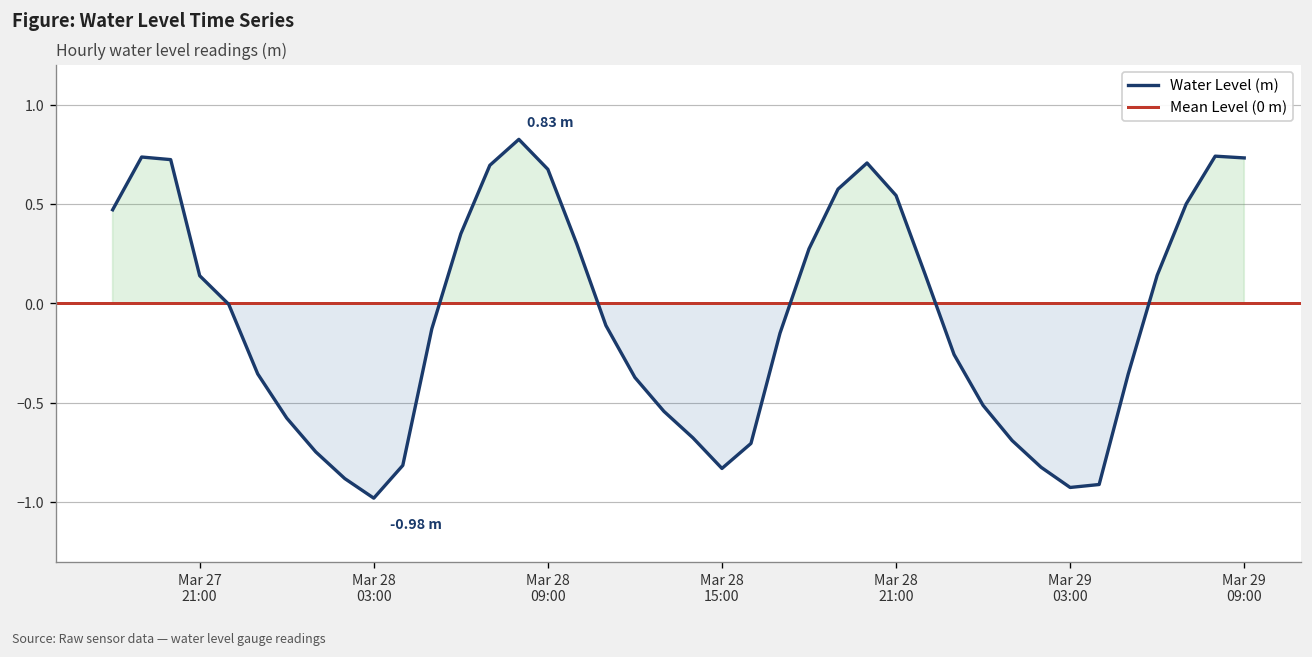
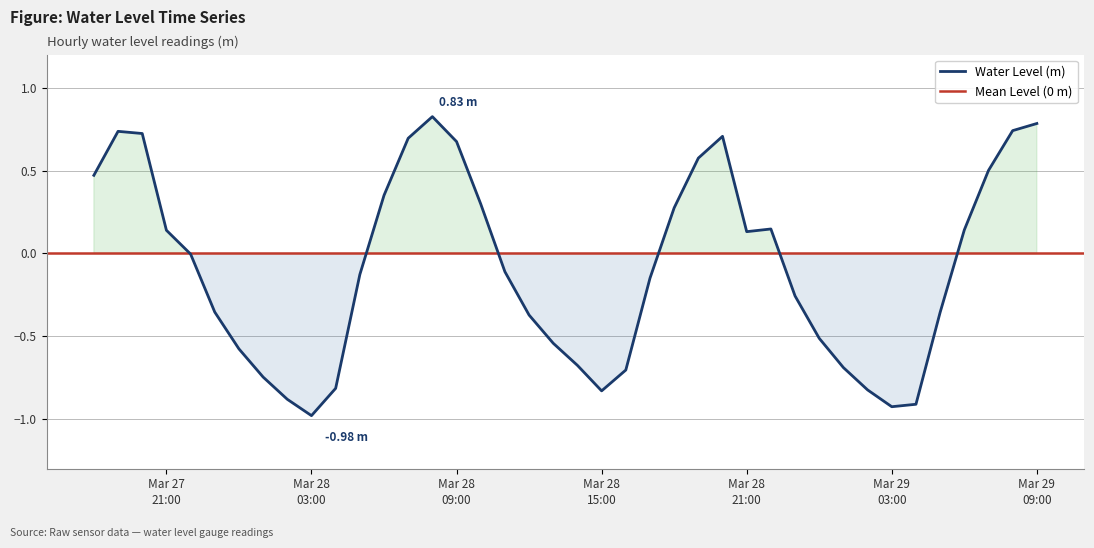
  {
    "Mar 27 21:00": 0.14,
    "Mar 28 09:00": 0.67,
    "Mar 28 15:00": -0.83,
-   "Mar 28 21:00": 0.54,
+   "Mar 28 21:00": 0.13,
    "Mar 29 03:00": -0.93,
-   "Mar 29 09:00": 0.73
+   "Mar 29 09:00": 0.78
  }
